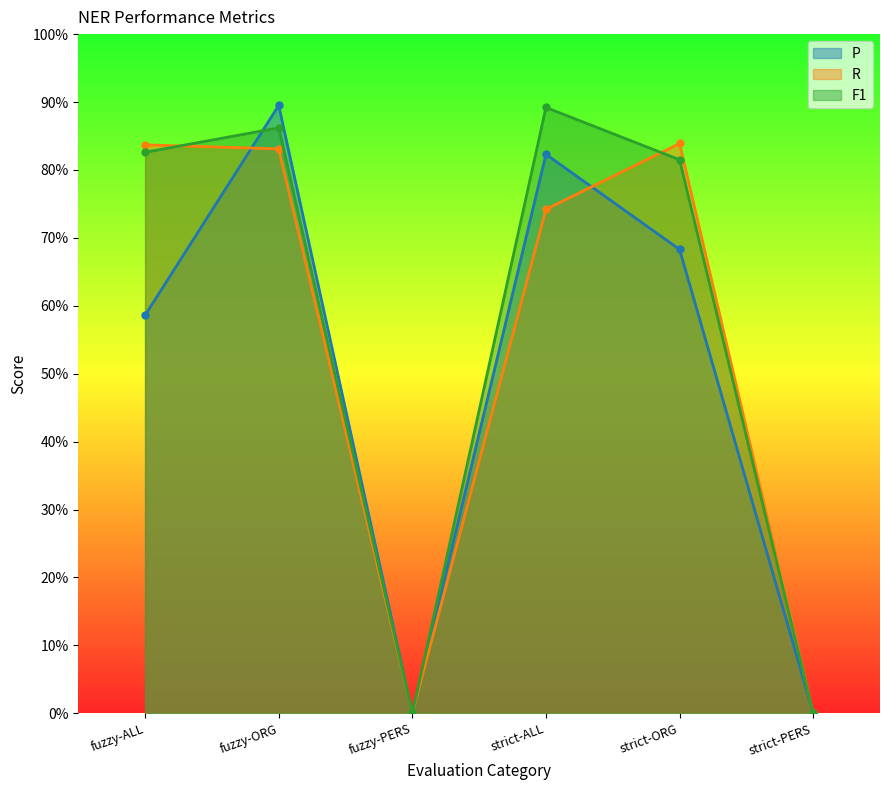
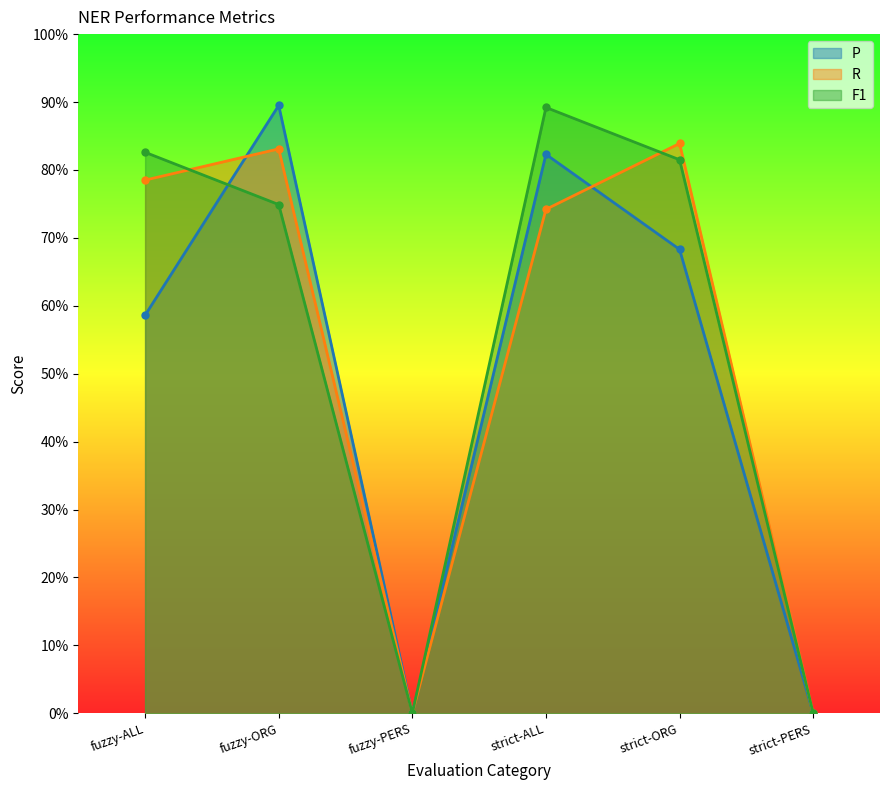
  {
    "P": {
      "fuzzy-ALL": "59%",
      "fuzzy-ORG": "90%",
      "strict-ALL": "82%",
      "strict-ORG": "68%"
    },
    "R": {
-     "fuzzy-ALL": "84%",
+     "fuzzy-ALL": "79%",
      "fuzzy-ORG": "83%",
      "strict-ALL": "74%",
      "strict-ORG": "84%"
    },
    "F1": {
      "fuzzy-ALL": "83%",
-     "fuzzy-ORG": "86%",
+     "fuzzy-ORG": "75%",
      "strict-ALL": "89%",
      "strict-ORG": "82%"
    }
  }
